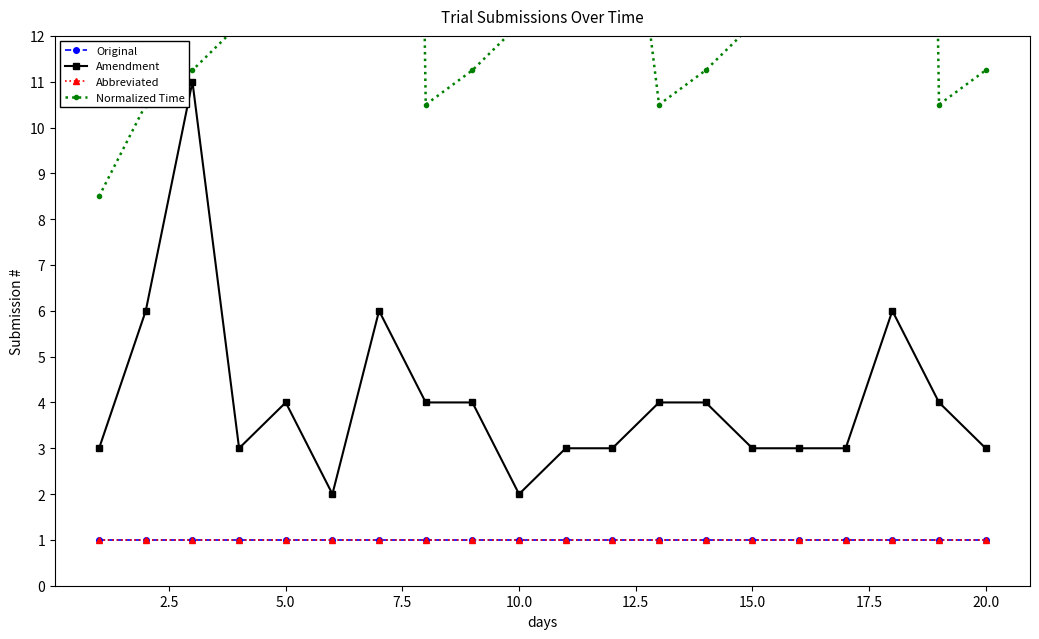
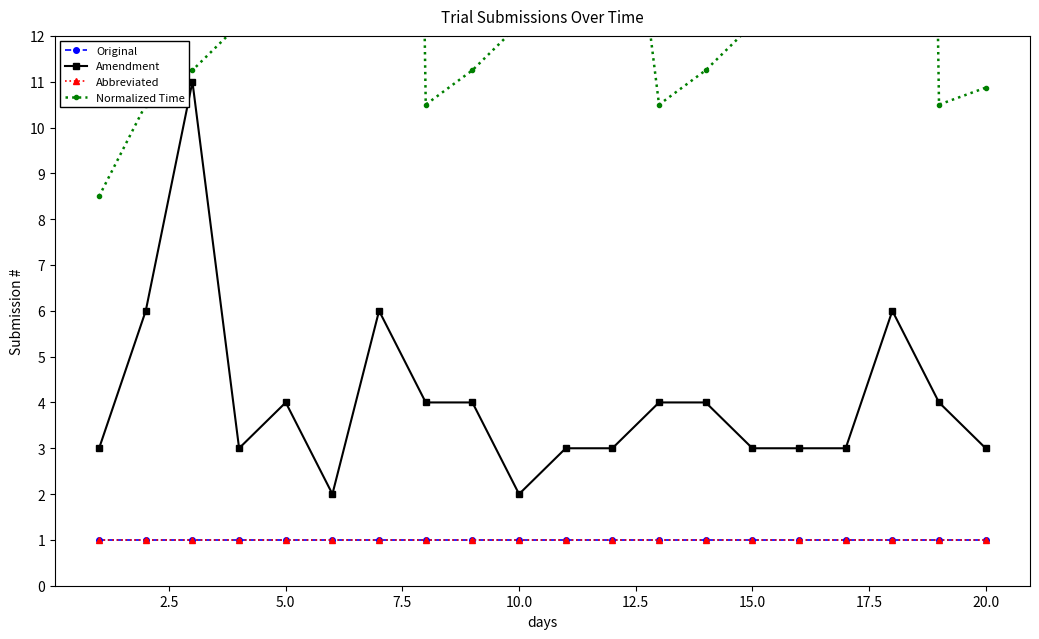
  {
    "Abbreviated": {
      "5.0": 1.0,
      "10.0": 1.0,
      "15.0": 1.0,
      "20.0": 1.0
    },
    "Amendment": {
      "5.0": 4.0,
      "10.0": 2.0,
      "15.0": 3.0,
      "20.0": 3.0
    },
    "Normalized Time": {
-     "20.0": 11.3
+     "20.0": 10.9
    }
  }
